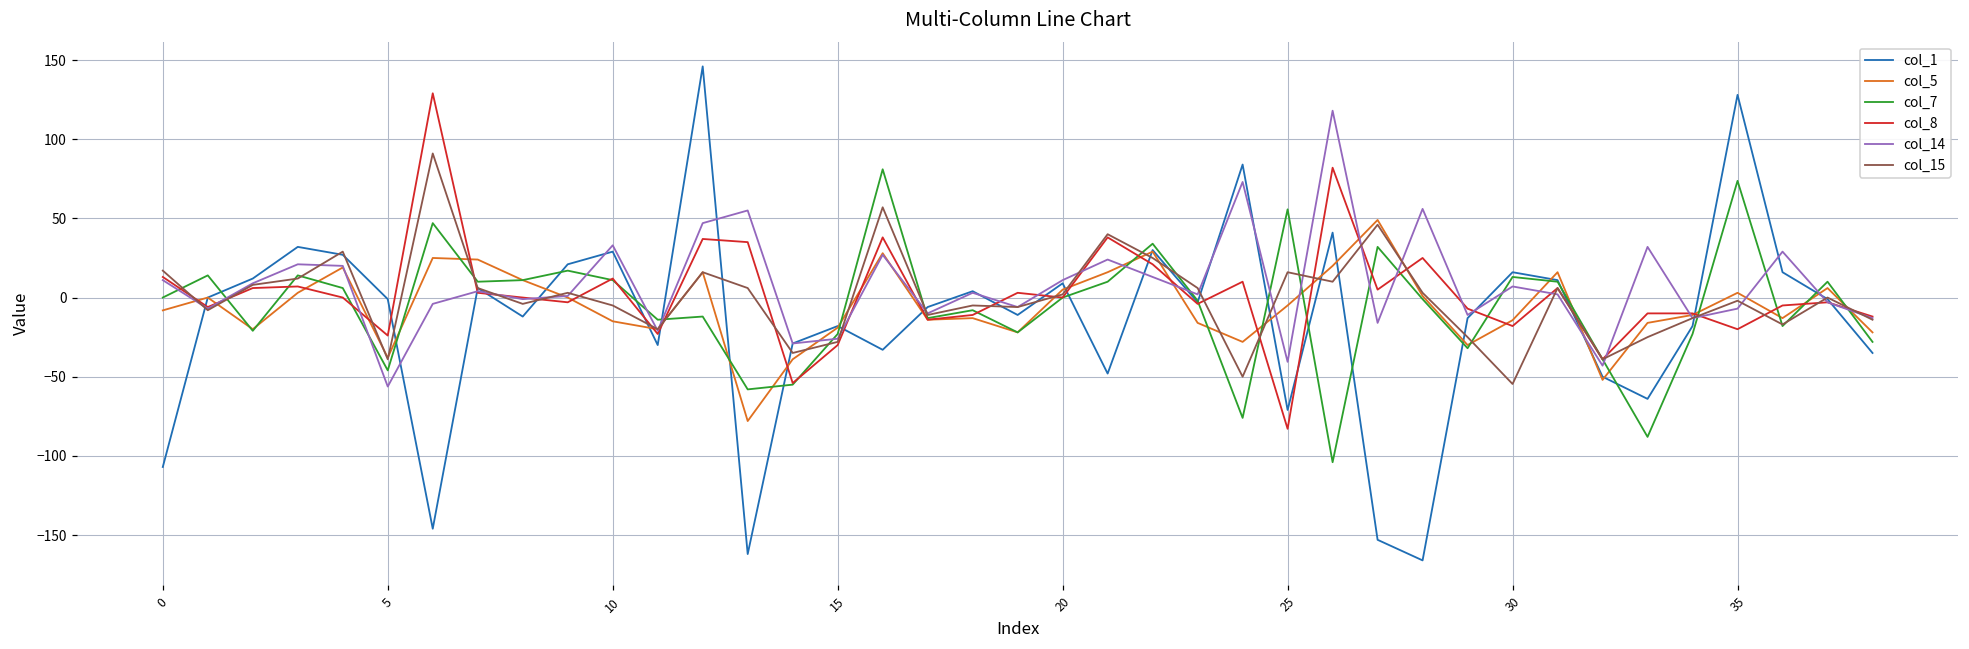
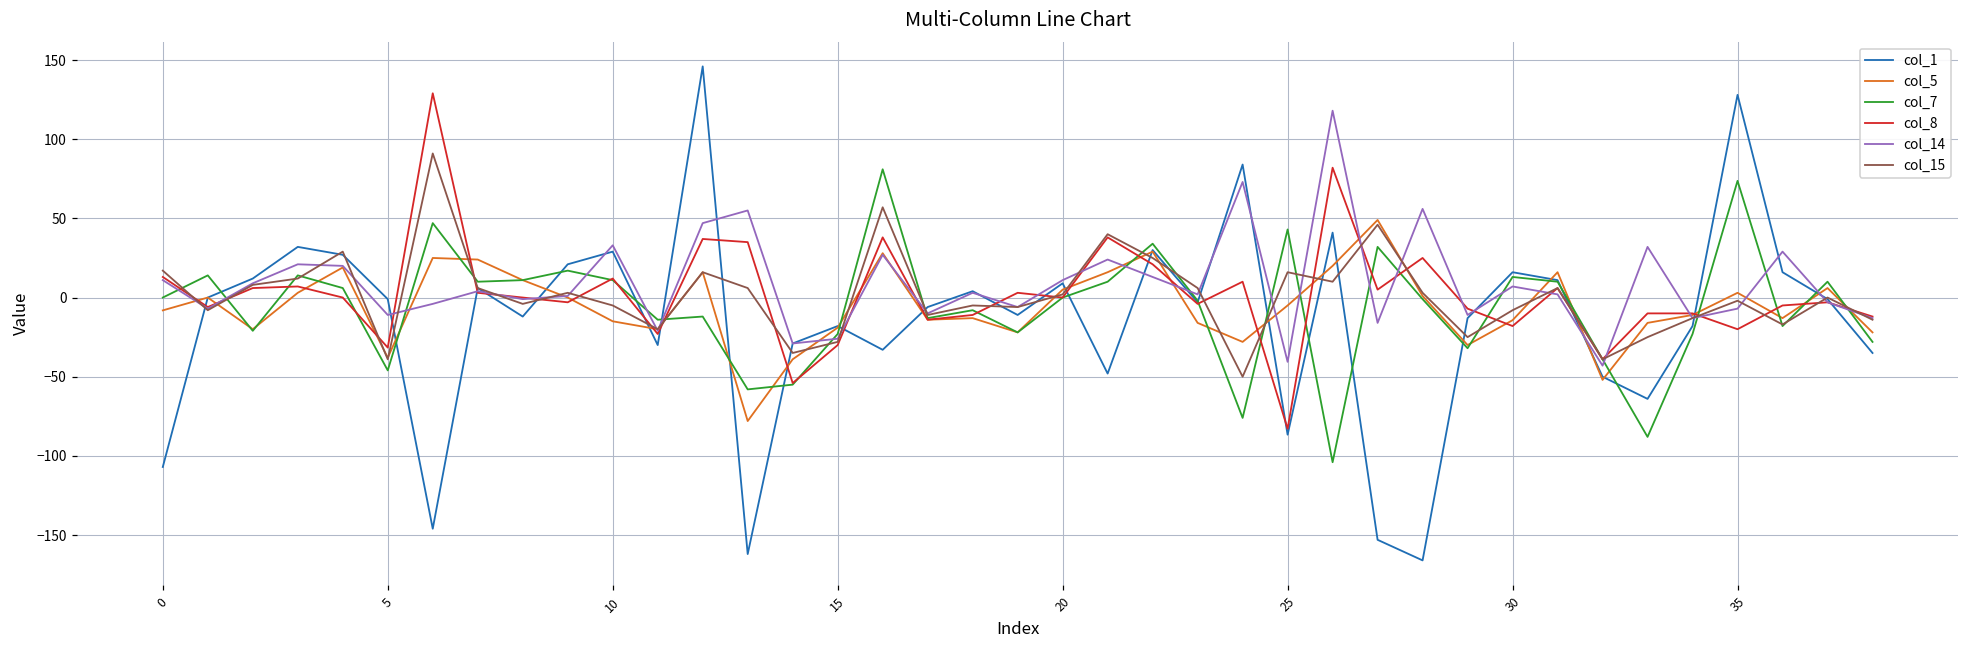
  {
    "col_1": {
      "0": -107,
      "5": -1,
      "10": 29,
      "20": 9,
-     "25": -71,
+     "25": -87,
      "30": 16,
      "35": 128
    },
    "col_5": {
      "0": -8,
      "10": -15,
      "20": 5,
      "25": -5,
      "30": -14,
      "35": 3
    },
    "col_7": {
      "0": 0,
      "5": -46,
      "15": -23,
-     "25": 56,
+     "25": 43,
      "30": 13,
      "35": 74
    },
    "col_8": {
      "0": 13,
-     "5": -24,
+     "5": -32,
      "15": -30,
      "25": -83,
      "30": -18,
      "35": -20
    },
    "col_14": {
      "0": 11,
-     "5": -56,
+     "5": -11,
      "10": 33,
      "15": -26,
      "20": 11,
      "25": -41,
      "30": 7,
      "35": -7
    },
    "col_15": {
      "0": 17,
      "10": -5,
      "15": -28,
      "20": 2,
      "25": 16,
-     "30": -55,
+     "30": -8,
      "35": -2
    }
  }
